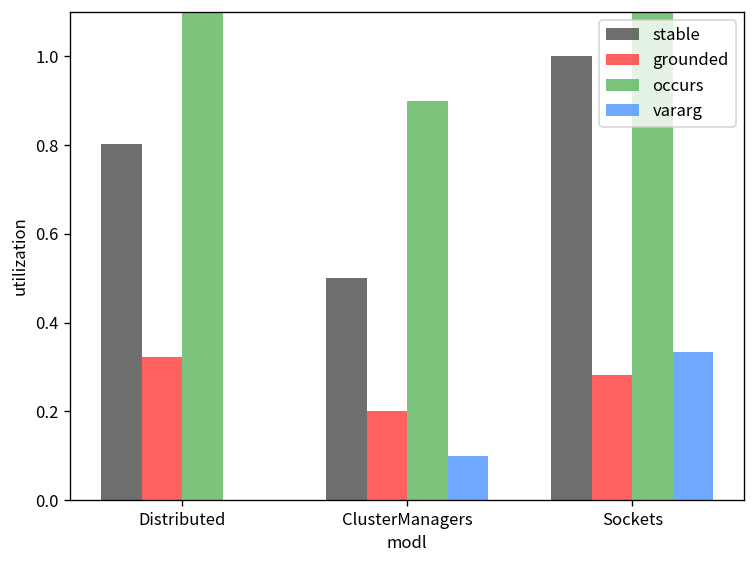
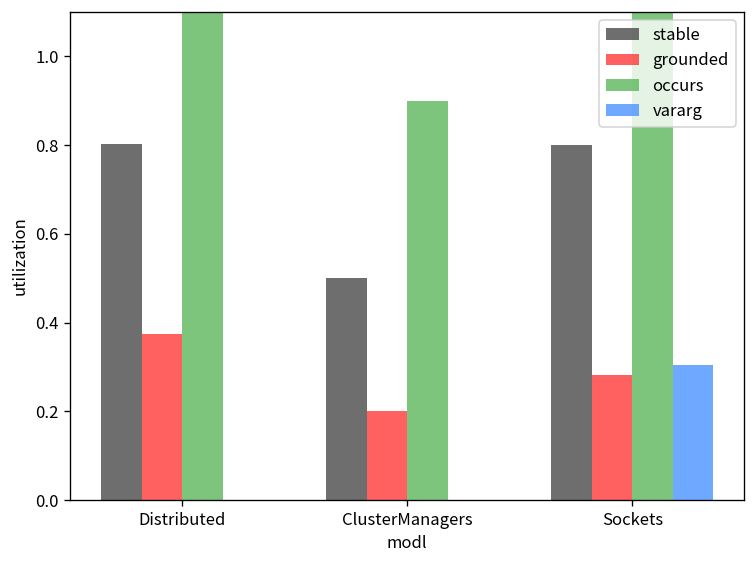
  {
    "stable": {
      "Distributed": 0.8,
      "ClusterManagers": 0.5,
-     "Sockets": 1.0
+     "Sockets": 0.8
    },
    "grounded": {
-     "Distributed": 0.32,
+     "Distributed": 0.38,
      "ClusterManagers": 0.20,
      "Sockets": 0.28
    },
    "occurs": {
      "ClusterManagers": 0.90
    },
    "vararg": {
      "Distributed": 0.00,
-     "ClusterManagers": 0.1,
-     "Sockets": 0.33
+     "ClusterManagers": 0.0,
+     "Sockets": 0.30
    }
  }
